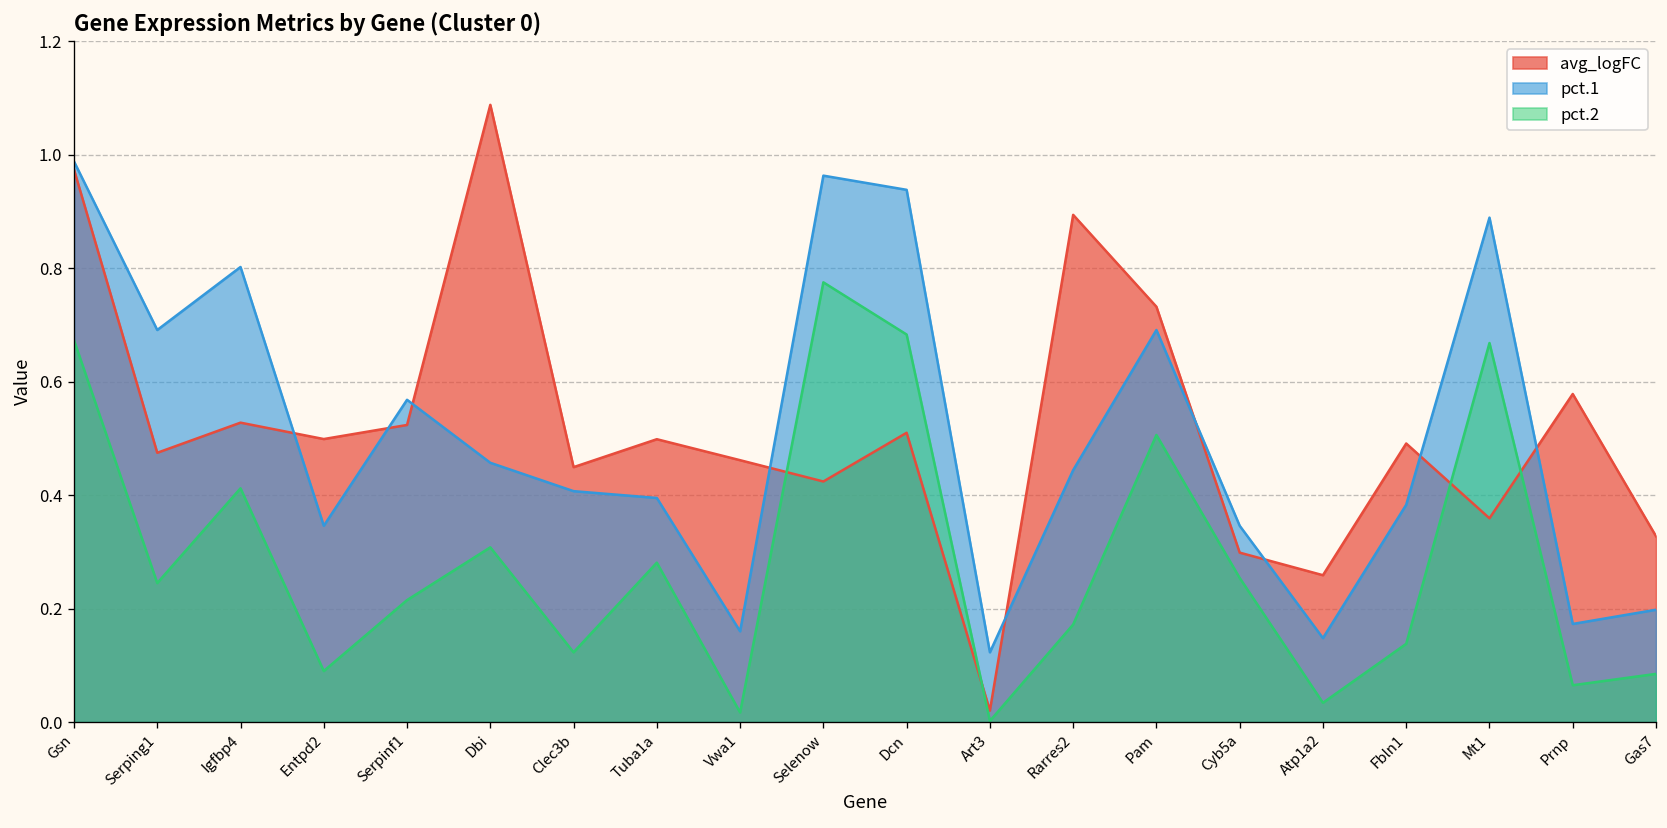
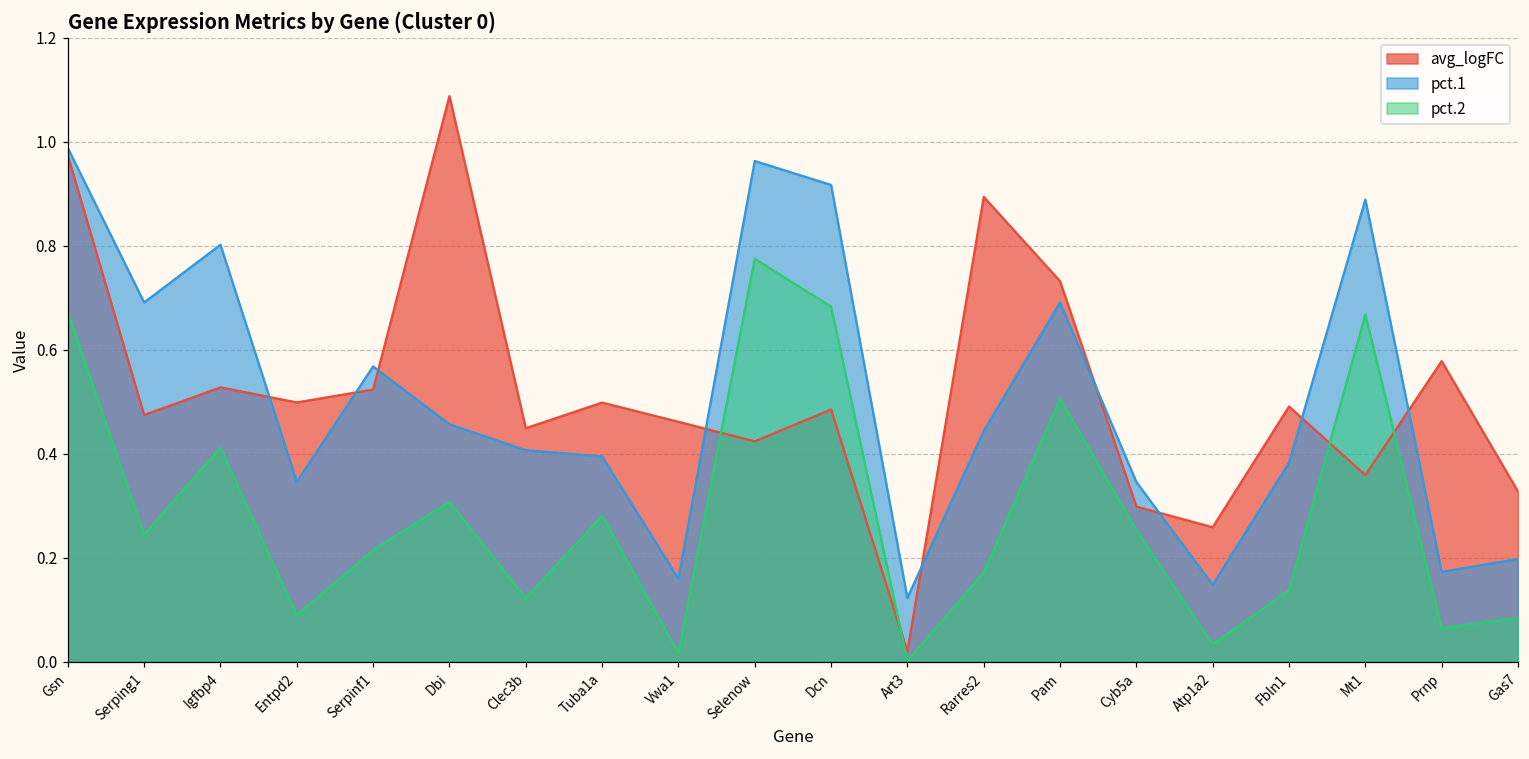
  {
    "avg_logFC": {
      "Gsn": 0.97,
      "Serping1": 0.47,
      "Igfbp4": 0.53,
      "Entpd2": 0.50,
      "Serpinf1": 0.52,
      "Dbi": 1.09,
      "Clec3b": 0.45,
      "Tuba1a": 0.50,
      "Vwa1": 0.46,
      "Selenow": 0.42,
-     "Dcn": 0.51,
+     "Dcn": 0.49,
      "Art3": 0.02,
      "Rarres2": 0.89,
      "Pam": 0.73,
      "Cyb5a": 0.30,
      "Atp1a2": 0.26,
      "Fbln1": 0.49,
      "Mt1": 0.36,
      "Prnp": 0.58,
      "Gas7": 0.33
    },
    "pct.1": {
      "Gsn": 0.99,
      "Serping1": 0.69,
      "Igfbp4": 0.80,
      "Entpd2": 0.35,
      "Serpinf1": 0.57,
      "Dbi": 0.46,
      "Clec3b": 0.41,
      "Tuba1a": 0.40,
      "Vwa1": 0.16,
      "Selenow": 0.96,
-     "Dcn": 0.94,
+     "Dcn": 0.92,
      "Art3": 0.12,
      "Rarres2": 0.44,
      "Pam": 0.69,
      "Cyb5a": 0.35,
      "Atp1a2": 0.15,
      "Fbln1": 0.38,
      "Mt1": 0.89,
      "Prnp": 0.17,
      "Gas7": 0.20
    },
    "pct.2": {
      "Gsn": 0.67,
      "Serping1": 0.25,
      "Igfbp4": 0.41,
      "Entpd2": 0.09,
      "Serpinf1": 0.22,
      "Dbi": 0.31,
      "Clec3b": 0.12,
      "Tuba1a": 0.28,
      "Vwa1": 0.02,
      "Selenow": 0.78,
      "Dcn": 0.68,
      "Art3": 0.00,
      "Rarres2": 0.17,
      "Pam": 0.51,
      "Cyb5a": 0.25,
      "Atp1a2": 0.03,
      "Fbln1": 0.14,
      "Mt1": 0.67,
      "Prnp": 0.07,
      "Gas7": 0.09
    }
  }
